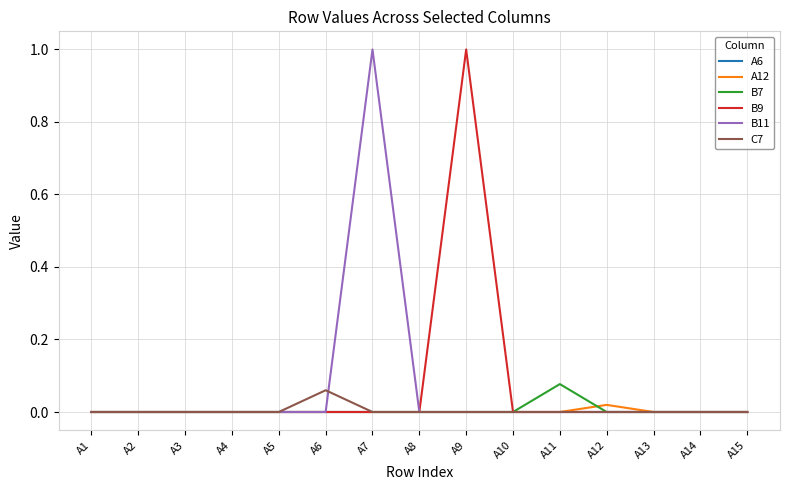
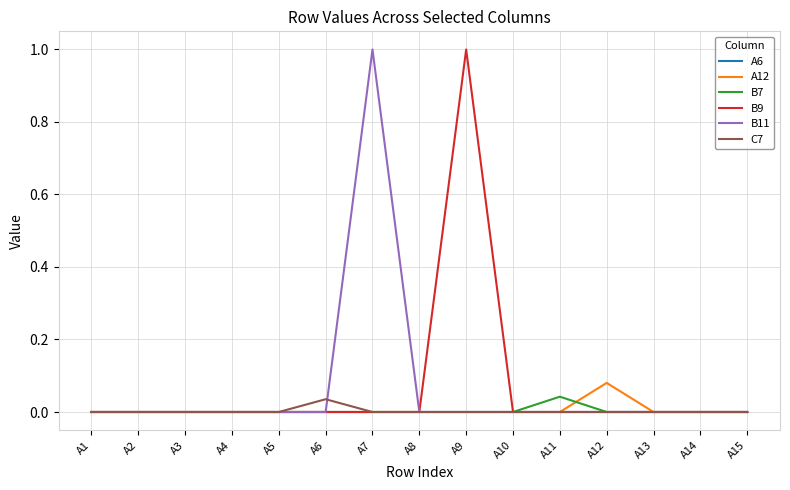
  {
    "A12": {
-     "A12": 0.02
+     "A12": 0.08
    },
    "B7": {
-     "A11": 0.08
+     "A11": 0.04
    },
    "B9": {
      "A9": 1.00
    },
    "B11": {
      "A7": 1.00
    },
    "C7": {
-     "A6": 0.06
+     "A6": 0.04
    }
  }
